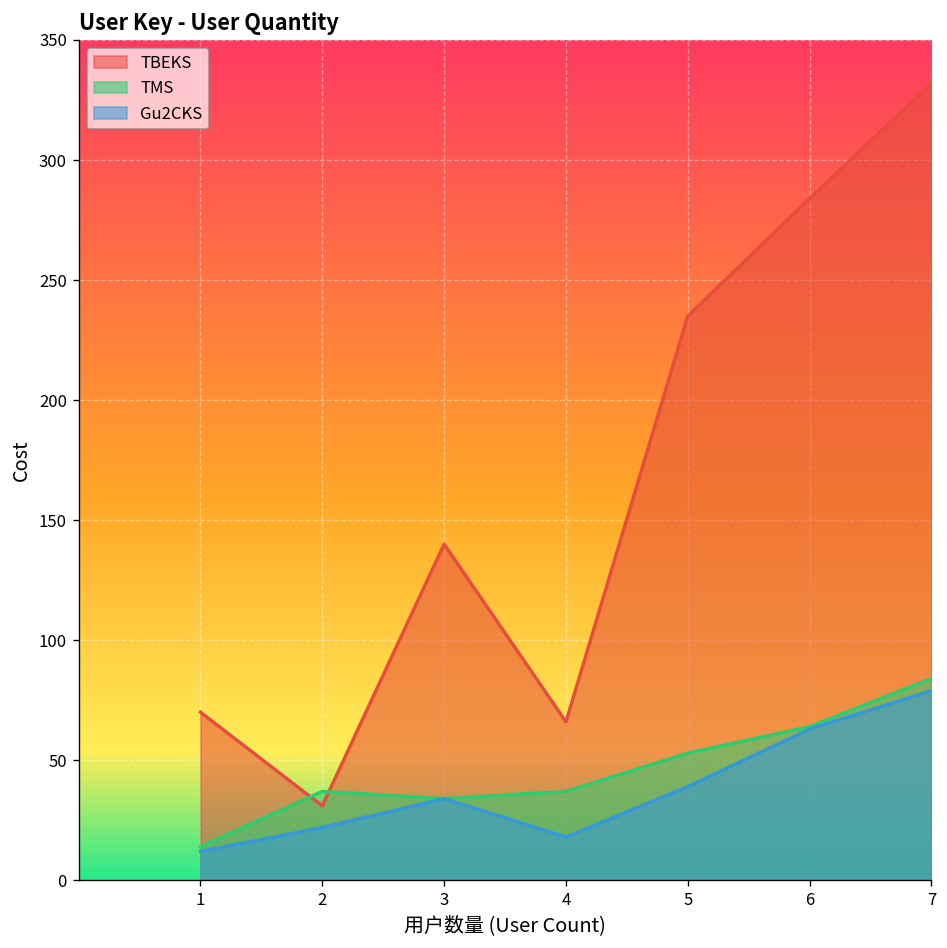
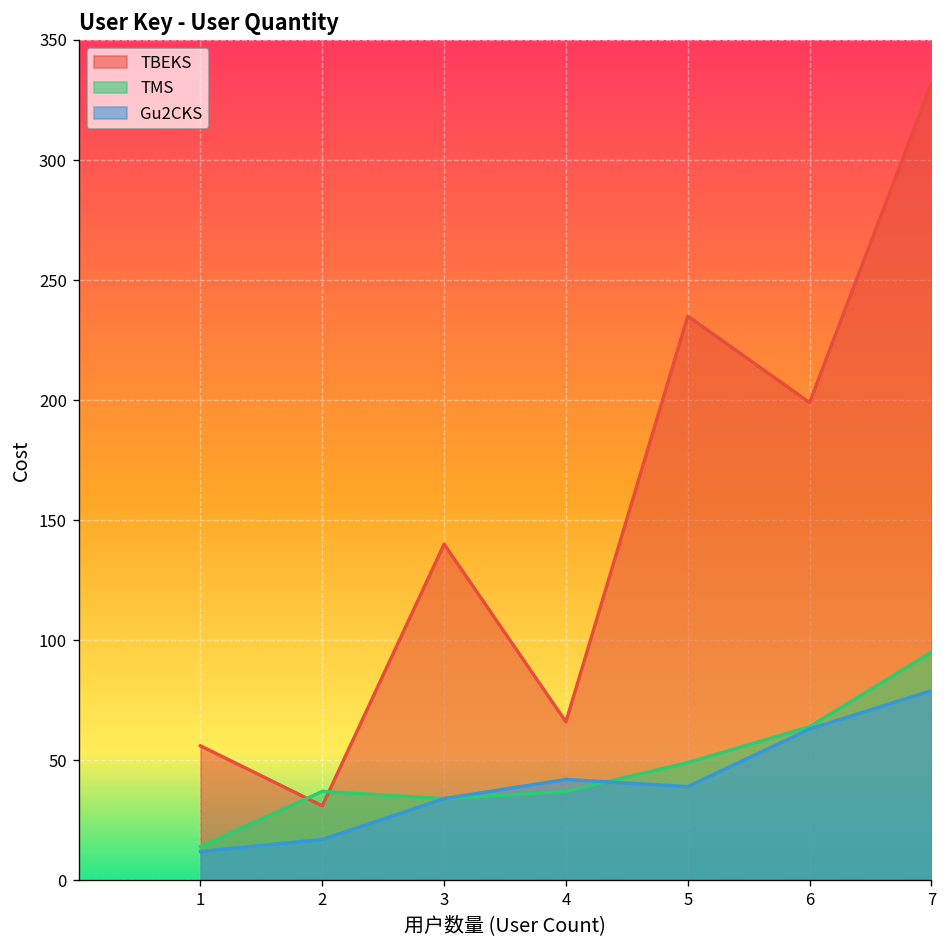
  {
    "TBEKS": {
-     "1": 70,
+     "1": 56,
      "2": 31,
      "3": 140,
      "4": 66,
      "5": 235,
-     "6": 284,
+     "6": 199,
      "7": 332
    },
    "TMS": {
      "1": 14,
      "2": 37,
      "4": 37,
-     "5": 53,
-     "7": 84
+     "5": 49,
+     "7": 95
    },
    "Gu2CKS": {
      "1": 12,
-     "2": 22,
-     "4": 18,
+     "2": 17,
+     "4": 42,
      "5": 39,
      "7": 79
    }
  }
